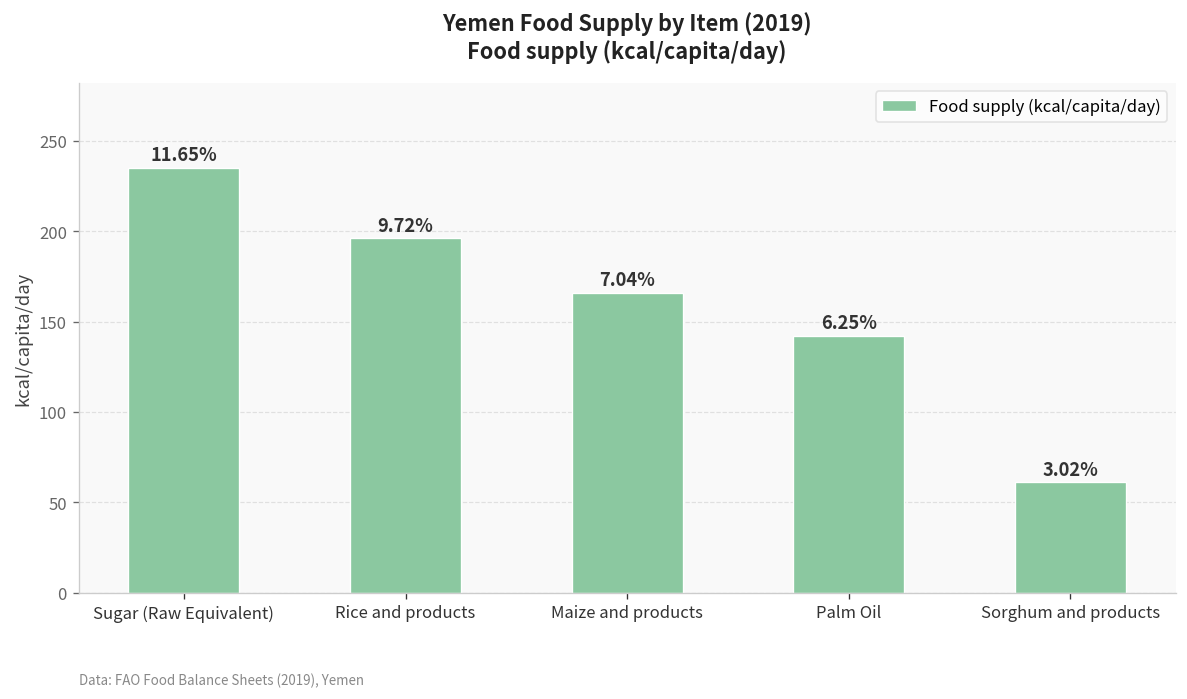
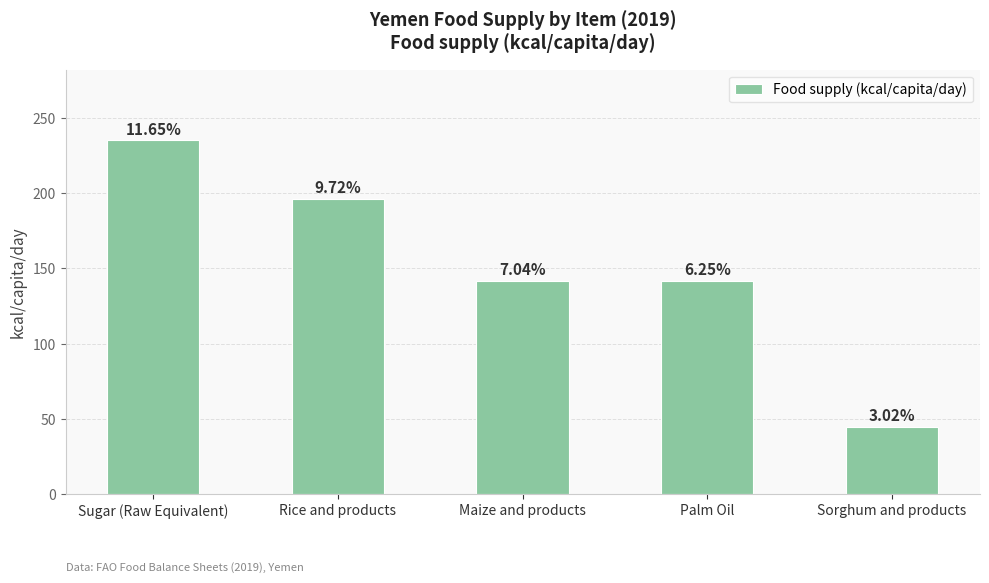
  {
-   "Maize and products": 166,
-   "Sorghum and products": 61
+   "Maize and products": 142,
+   "Sorghum and products": 45
  }
